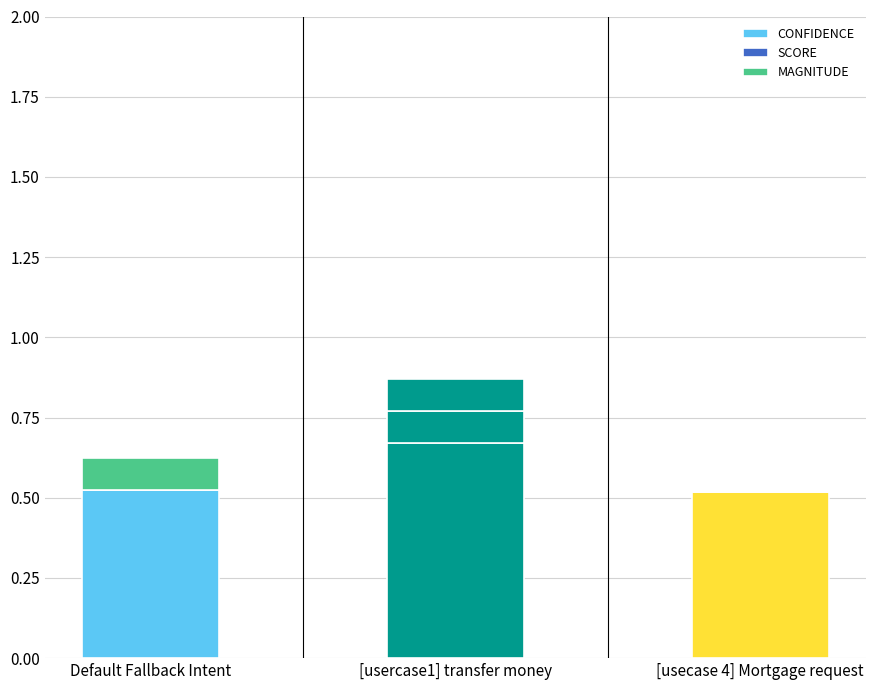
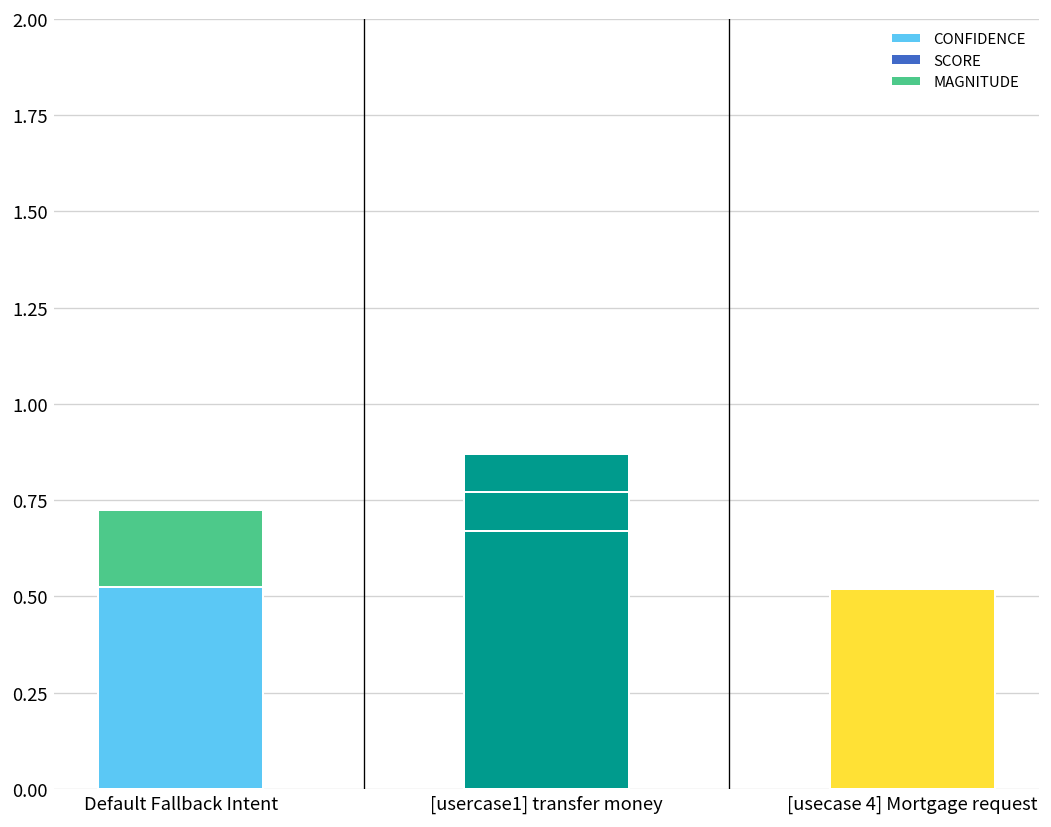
  {
    "CONFIDENCE": {
      "Default Fallback Intent": 0.52,
      "[usercase1] transfer money": 0.67,
      "[usecase 4] Mortgage request": 0.52
    },
    "SCORE": {
      "Default Fallback Intent": 0.0,
      "[usercase1] transfer money": 0.1,
      "[usecase 4] Mortgage request": 0.0
    },
    "MAGNITUDE": {
-     "Default Fallback Intent": 0.1,
+     "Default Fallback Intent": 0.2,
      "[usercase1] transfer money": 0.1,
      "[usecase 4] Mortgage request": 0.0
    }
  }
